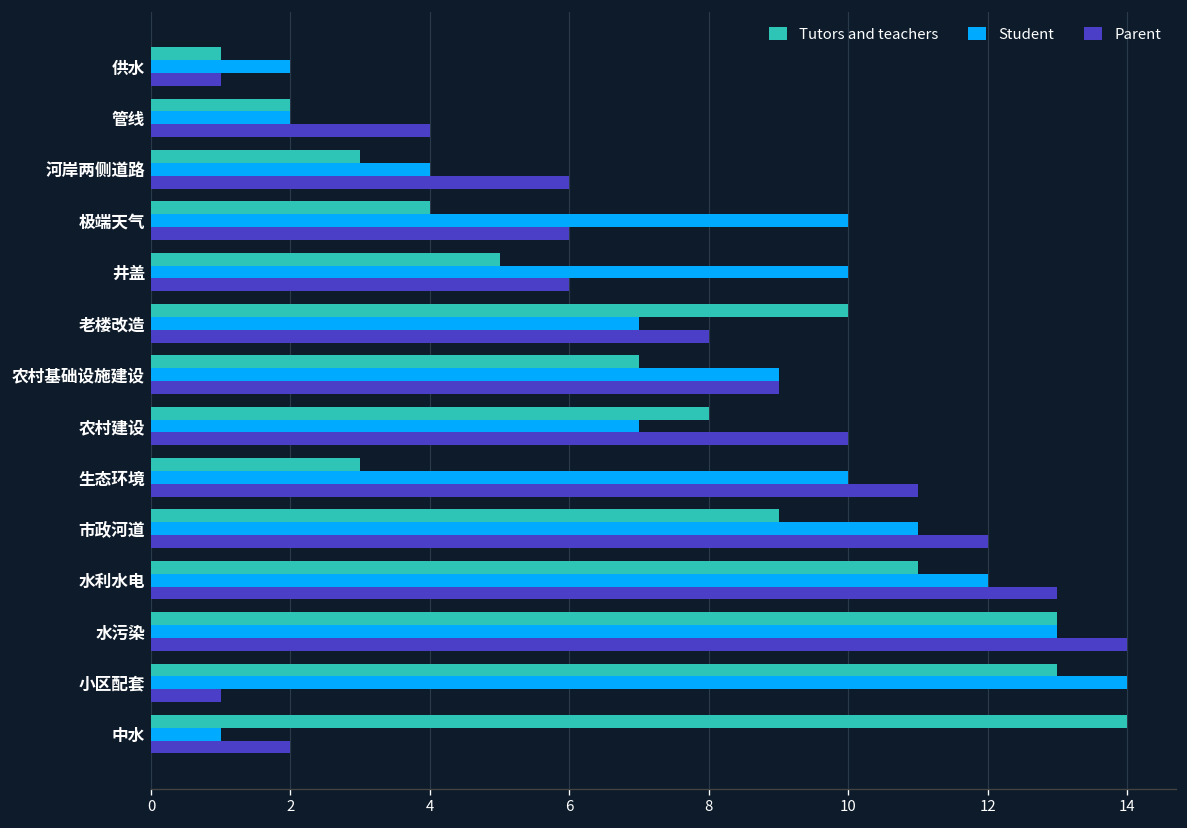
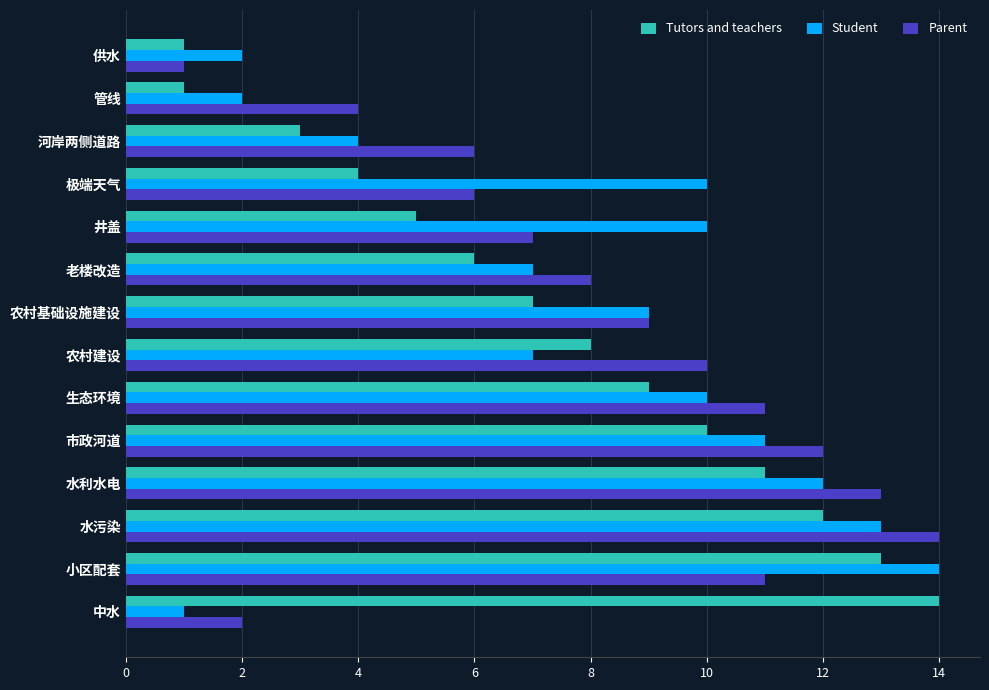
  {
    "Tutors and teachers": {
      "供水": 1,
-     "管线": 2,
+     "管线": 1,
      "河岸两侧道路": 3,
      "极端天气": 4,
      "井盖": 5,
-     "老楼改造": 10,
+     "老楼改造": 6,
      "农村基础设施建设": 7,
      "农村建设": 8,
-     "生态环境": 3,
-     "市政河道": 9,
+     "生态环境": 9,
+     "市政河道": 10,
      "水利水电": 11,
-     "水污染": 13,
+     "水污染": 12,
      "小区配套": 13,
      "中水": 14
    },
    "Student": {
      "供水": 2,
      "管线": 2,
      "河岸两侧道路": 4,
      "极端天气": 10,
      "井盖": 10,
      "老楼改造": 7,
      "农村基础设施建设": 9,
      "农村建设": 7,
      "生态环境": 10,
      "市政河道": 11,
      "水利水电": 12,
      "水污染": 13,
      "小区配套": 14,
      "中水": 1
    },
    "Parent": {
      "供水": 1,
      "管线": 4,
      "河岸两侧道路": 6,
      "极端天气": 6,
-     "井盖": 6,
+     "井盖": 7,
      "老楼改造": 8,
      "农村基础设施建设": 9,
      "农村建设": 10,
      "生态环境": 11,
      "市政河道": 12,
      "水利水电": 13,
      "水污染": 14,
-     "小区配套": 1,
+     "小区配套": 11,
      "中水": 2
    }
  }
